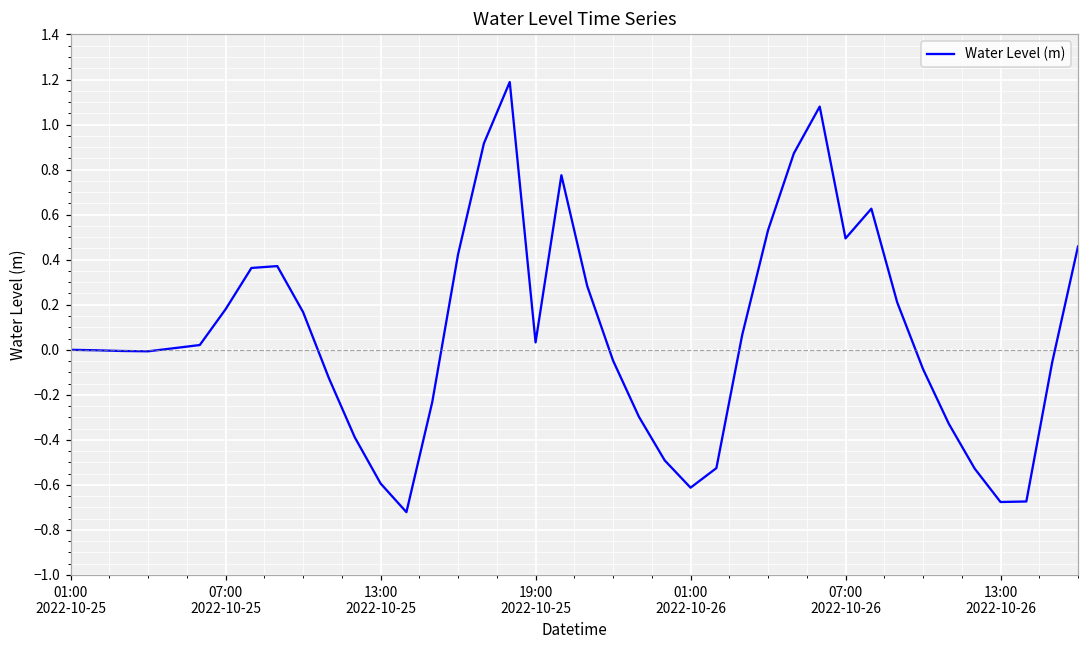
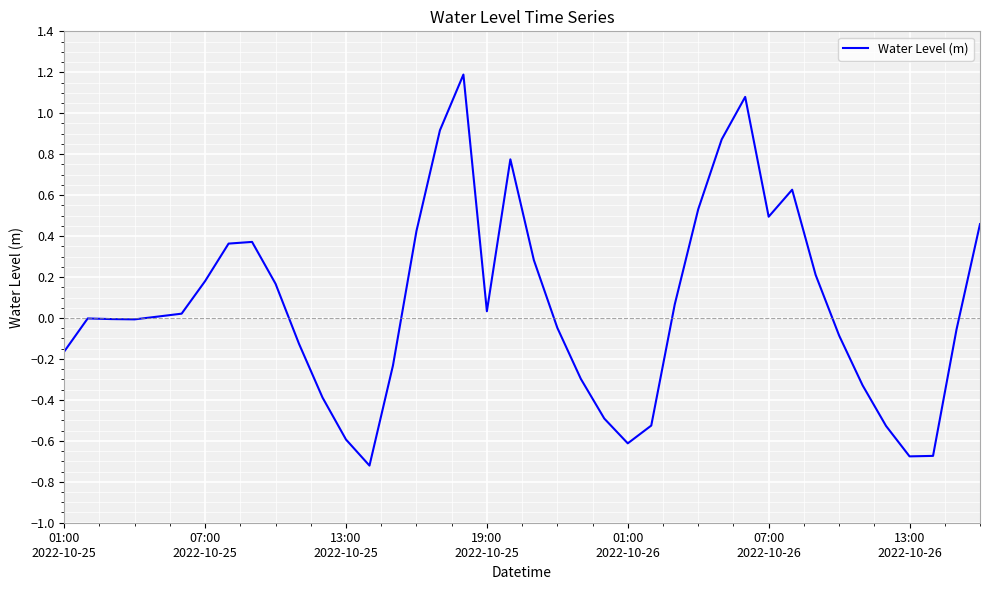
  {
-   "01:00 2022-10-25": 0.00,
+   "01:00 2022-10-25": -0.16,
    "07:00 2022-10-25": 0.18,
    "13:00 2022-10-25": -0.59,
    "19:00 2022-10-25": 0.03,
    "01:00 2022-10-26": -0.61,
    "07:00 2022-10-26": 0.49,
    "13:00 2022-10-26": -0.68
  }
